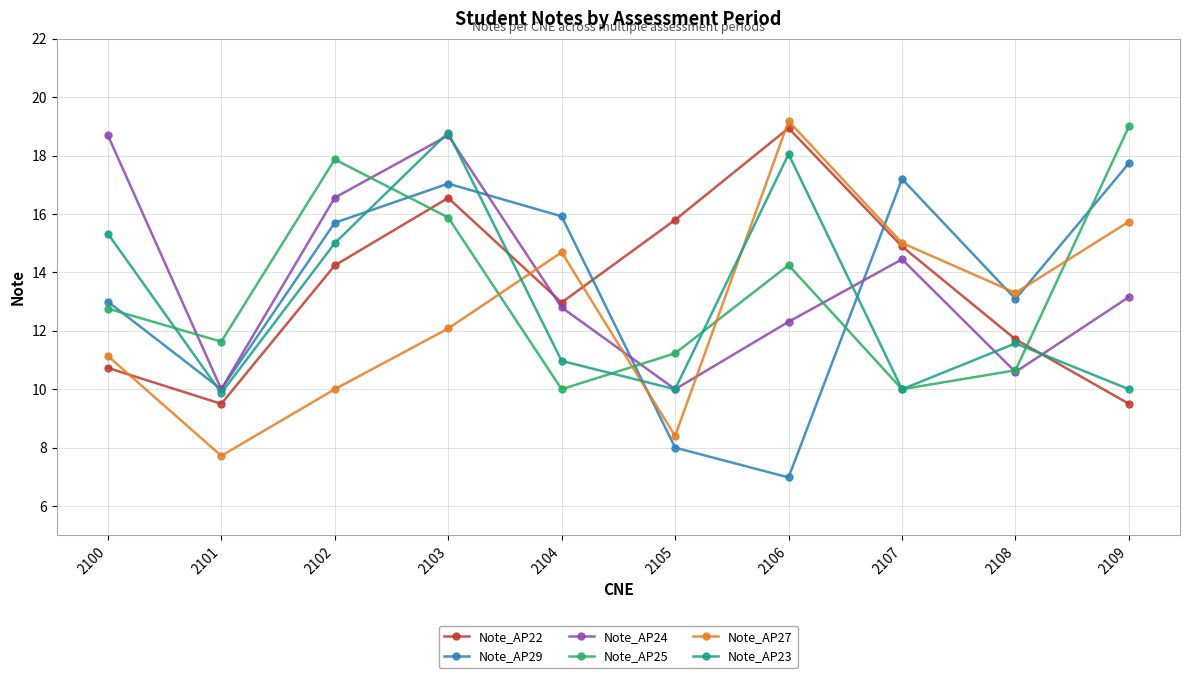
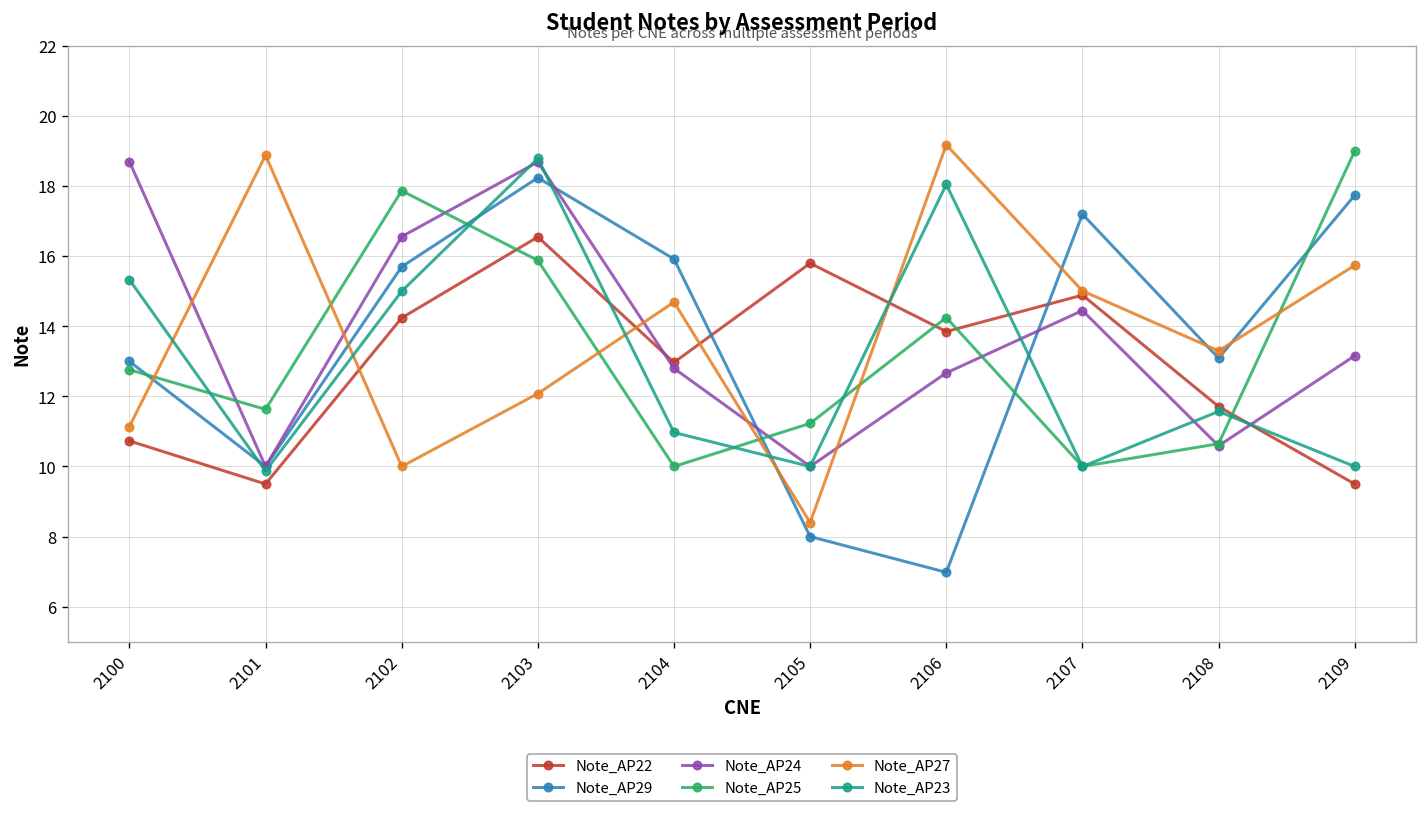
  {
    "Note_AP22": {
      "2100": 10.7,
      "2101": 9.5,
      "2102": 14.2,
      "2103": 16.6,
      "2104": 13.0,
      "2105": 15.8,
-     "2106": 18.9,
+     "2106": 13.9,
      "2107": 14.9,
      "2108": 11.7,
      "2109": 9.5
    },
    "Note_AP29": {
      "2100": 13.0,
      "2102": 15.7,
-     "2103": 17.0,
+     "2103": 18.2,
      "2104": 15.9,
      "2105": 8.0,
      "2106": 7.0,
      "2107": 17.2,
      "2108": 13.1,
      "2109": 17.7
    },
    "Note_AP24": {
      "2100": 18.7,
      "2102": 16.6,
      "2103": 18.7,
      "2104": 12.8,
-     "2106": 12.3,
+     "2106": 12.7,
      "2107": 14.5,
      "2109": 13.2
    },
    "Note_AP27": {
      "2100": 11.1,
-     "2101": 7.7,
+     "2101": 18.9,
      "2102": 10.0,
      "2103": 12.1,
      "2104": 14.7,
      "2105": 8.4,
      "2106": 19.2,
      "2107": 15.0,
      "2108": 13.3,
      "2109": 15.7
    }
  }
